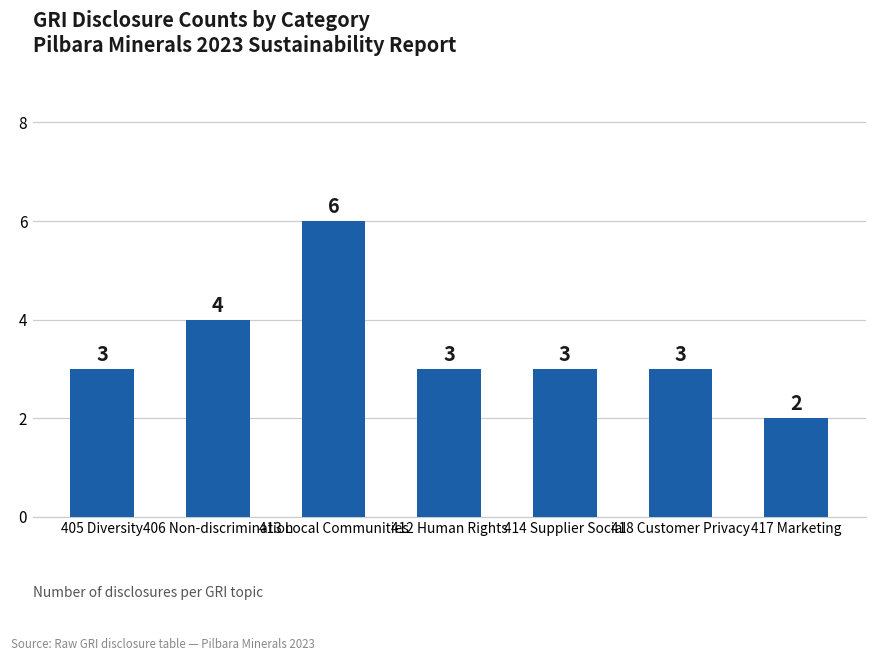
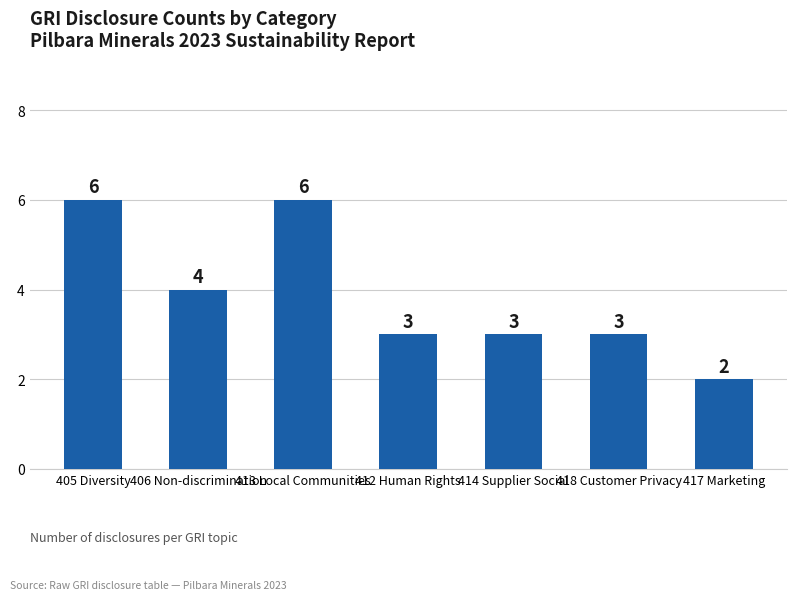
  {
-   "405 Diversity": 3,
+   "405 Diversity": 6,
    "412 Human Rights": 3,
    "414 Supplier Social": 3,
    "418 Customer Privacy": 3,
    "417 Marketing": 2
  }
